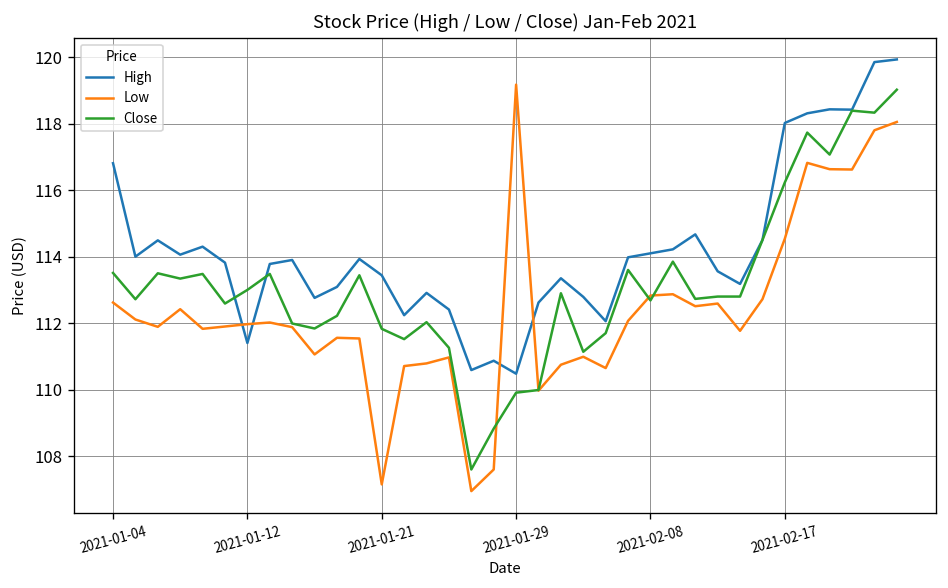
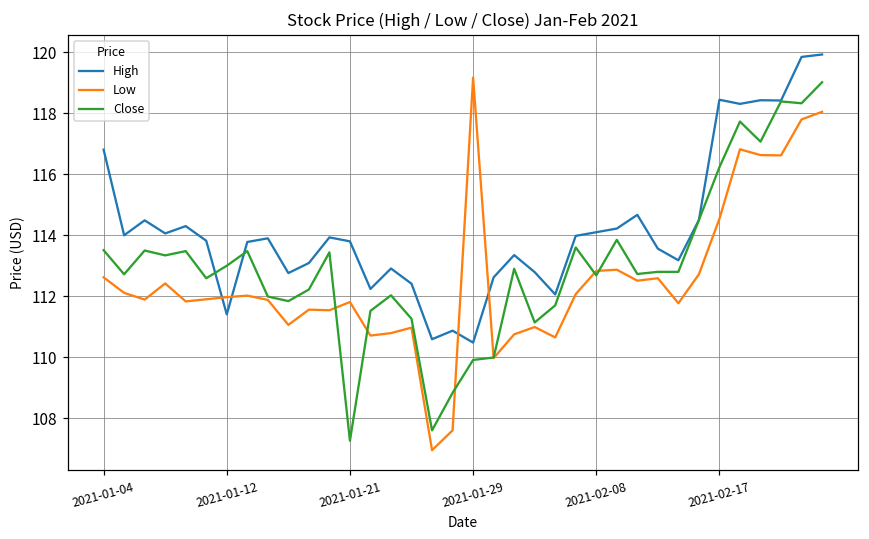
  {
    "High": {
      "2021-01-04": 116.8,
      "2021-01-12": 111.4,
-     "2021-01-21": 113.4,
+     "2021-01-21": 113.8,
      "2021-01-29": 110.5,
      "2021-02-08": 114.1,
-     "2021-02-17": 118.0
+     "2021-02-17": 118.4
    },
    "Low": {
      "2021-01-04": 112.6,
      "2021-01-12": 112.0,
-     "2021-01-21": 107.2,
+     "2021-01-21": 111.8,
      "2021-01-29": 119.2,
      "2021-02-08": 112.8,
      "2021-02-17": 114.5
    },
    "Close": {
      "2021-01-04": 113.5,
      "2021-01-12": 113.0,
-     "2021-01-21": 111.8,
+     "2021-01-21": 107.3,
      "2021-01-29": 109.9,
      "2021-02-08": 112.7,
      "2021-02-17": 116.2
    }
  }
